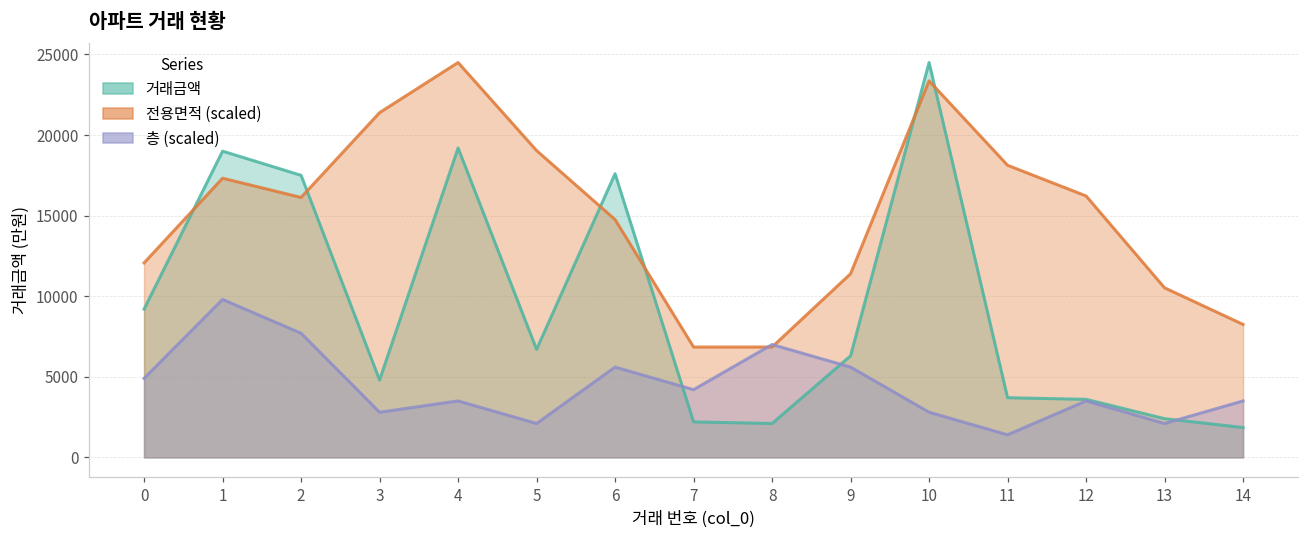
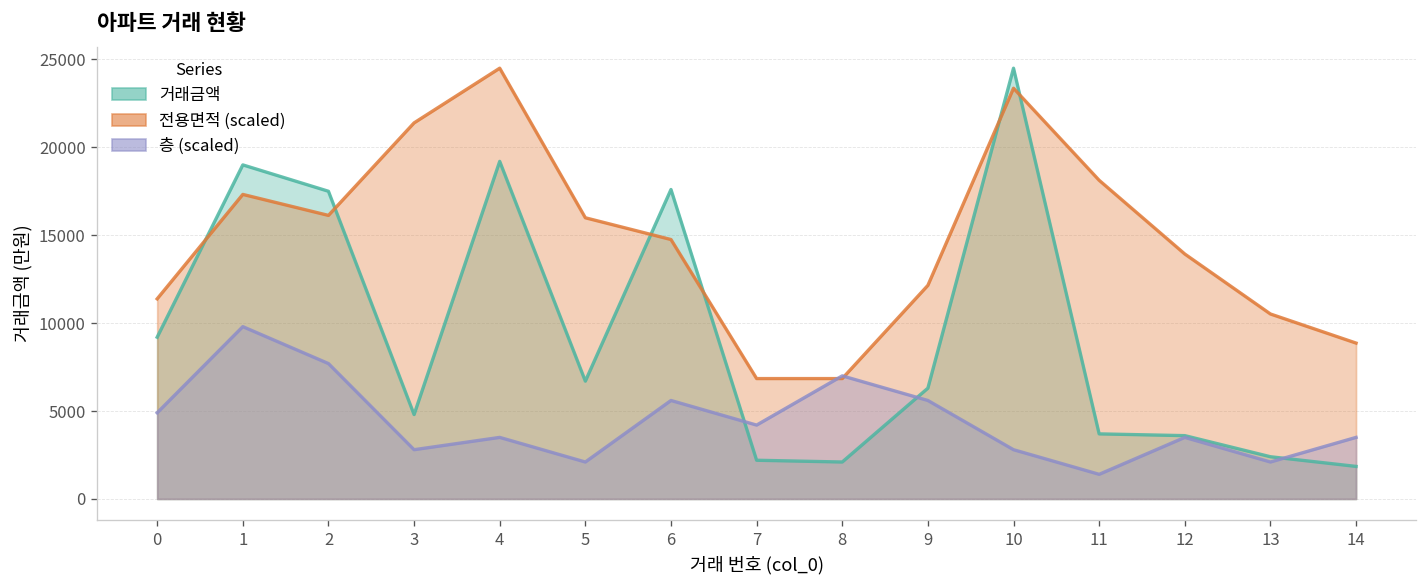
  {
    "전용면적 (scaled)": {
-     "0": 12100,
+     "0": 11400,
      "1": 17300,
      "2": 16100,
      "3": 21400,
      "4": 24500,
-     "5": 19000,
+     "5": 16000,
      "6": 14800,
      "7": 6800,
-     "9": 11400,
+     "9": 12100,
      "10": 23400,
      "11": 18100,
-     "12": 16200,
+     "12": 13900,
      "13": 10500,
-     "14": 8200
+     "14": 8900
    }
  }
